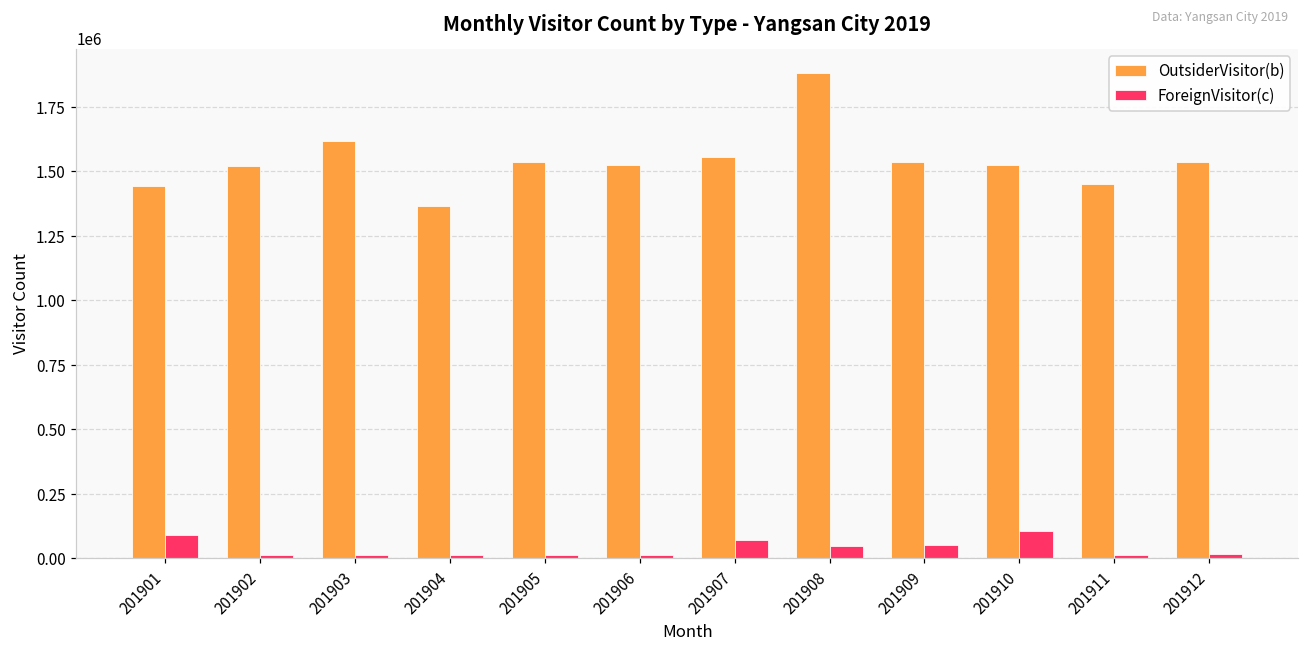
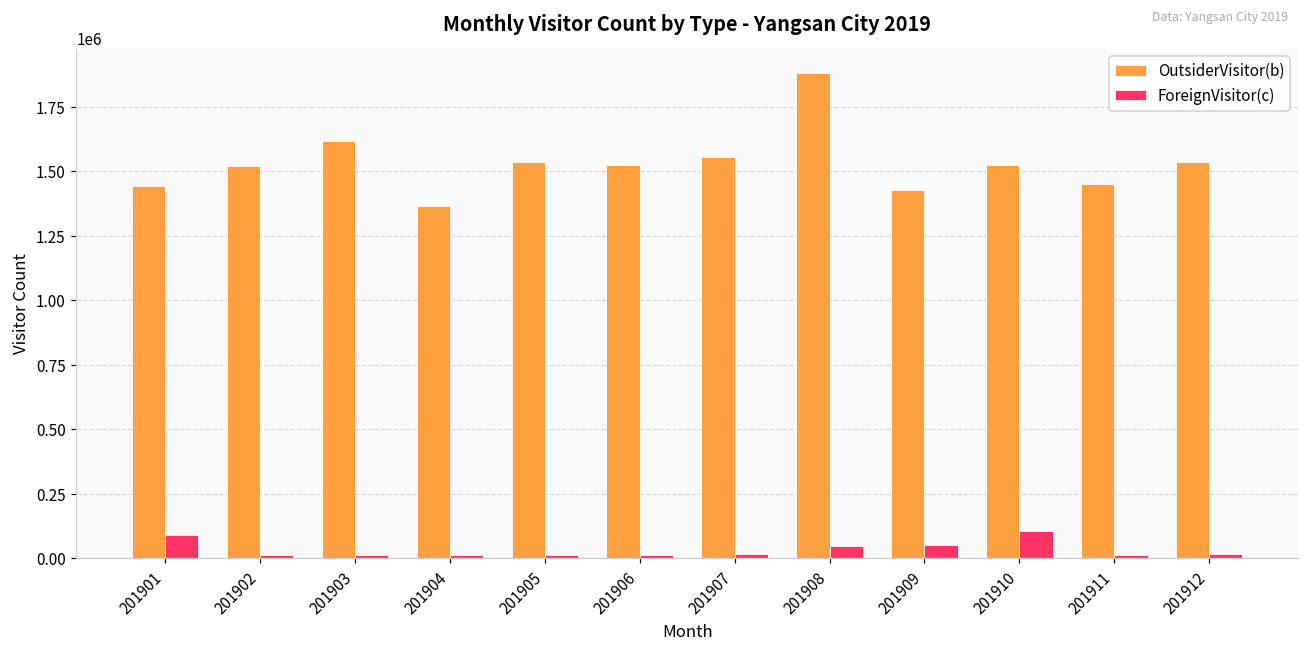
  {
    "OutsiderVisitor(b)": {
      "201901": 1440000,
      "201902": 1520000,
      "201903": 1620000,
      "201904": 1360000,
      "201905": 1540000,
      "201906": 1520000,
      "201907": 1560000,
      "201908": 1880000,
-     "201909": 1540000,
+     "201909": 1430000,
      "201910": 1520000,
      "201911": 1450000,
      "201912": 1540000
    },
    "ForeignVisitor(c)": {
      "201901": 90000,
      "201902": 10000,
      "201903": 10000,
      "201904": 10000,
      "201905": 10000,
      "201906": 10000,
-     "201907": 70000,
+     "201907": 20000,
      "201908": 50000,
      "201909": 50000,
      "201910": 110000,
      "201911": 10000,
      "201912": 20000
    }
  }
